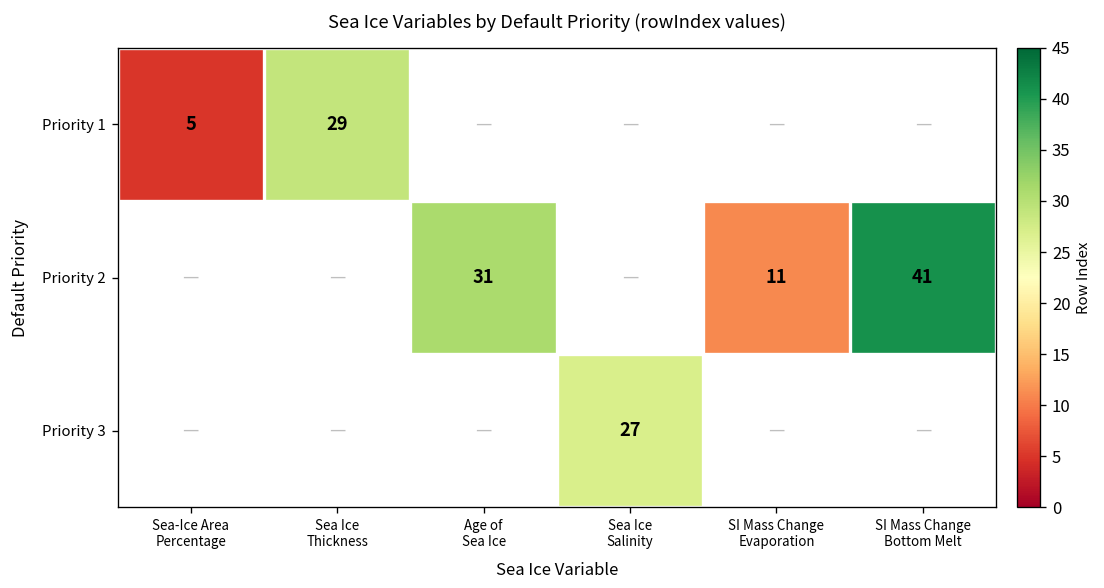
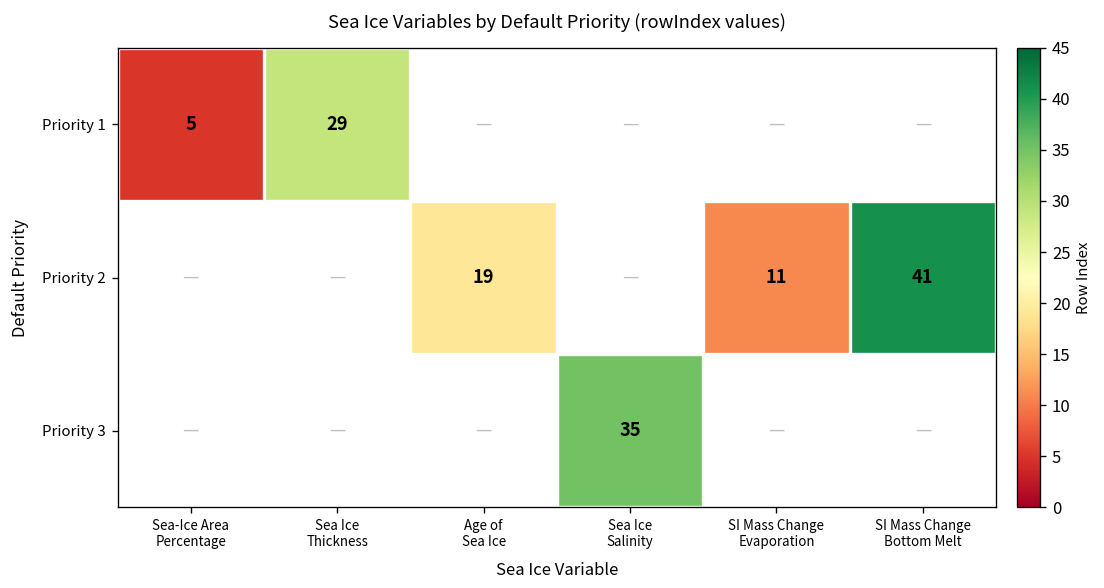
  {
    "Priority 1": {
      "Sea-Ice Area Percentage": 5,
      "Sea Ice Thickness": 29
    },
    "Priority 2": {
-     "Age of Sea Ice": 31,
+     "Age of Sea Ice": 19,
      "SI Mass Change Evaporation": 11,
      "SI Mass Change Bottom Melt": 41
    },
    "Priority 3": {
-     "Sea Ice Salinity": 27
+     "Sea Ice Salinity": 35
    }
  }
